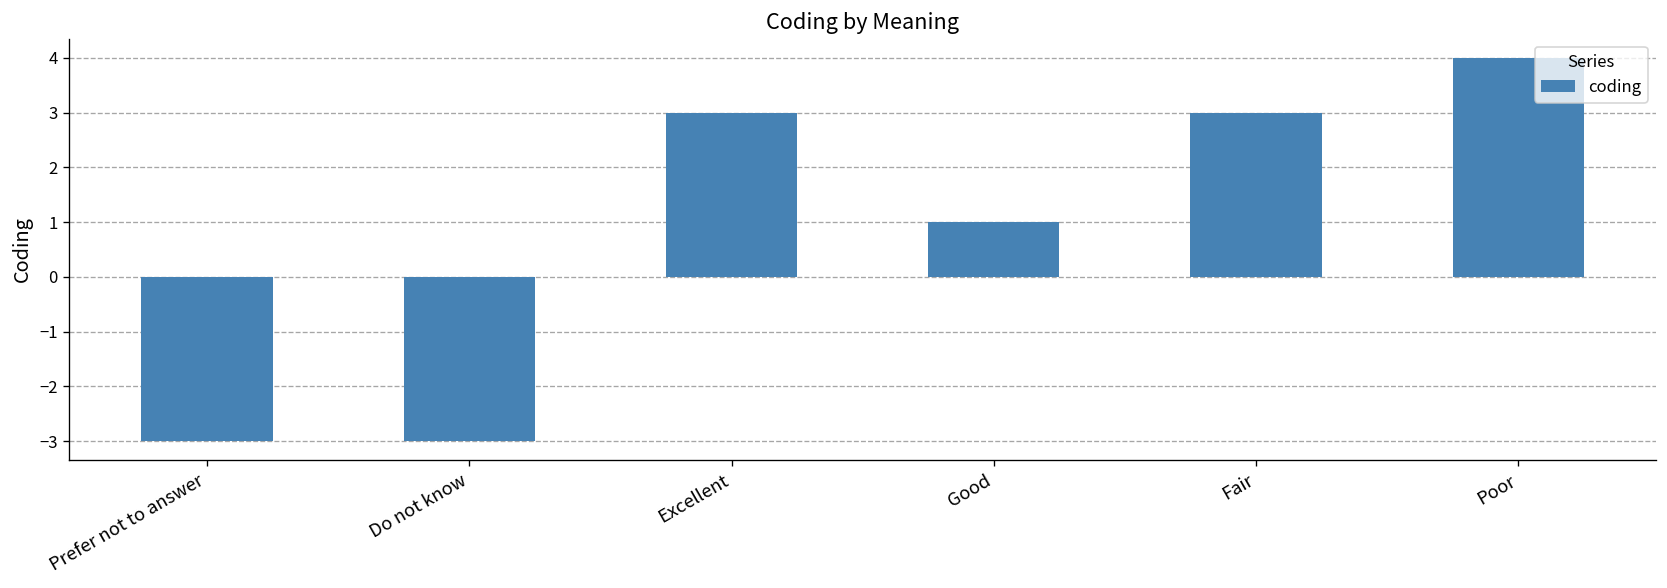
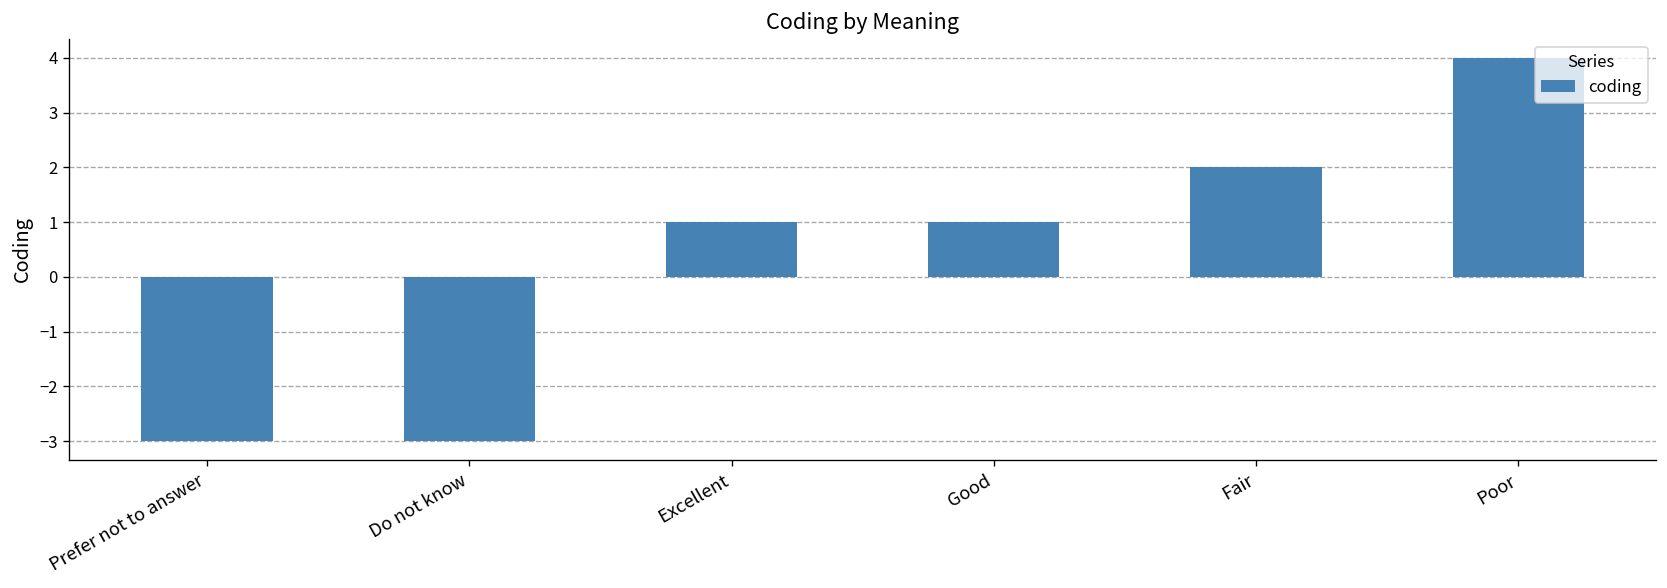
  {
    "Prefer not to answer": -3,
    "Do not know": -3,
-   "Excellent": 3,
+   "Excellent": 1,
    "Good": 1,
-   "Fair": 3,
+   "Fair": 2,
    "Poor": 4
  }
